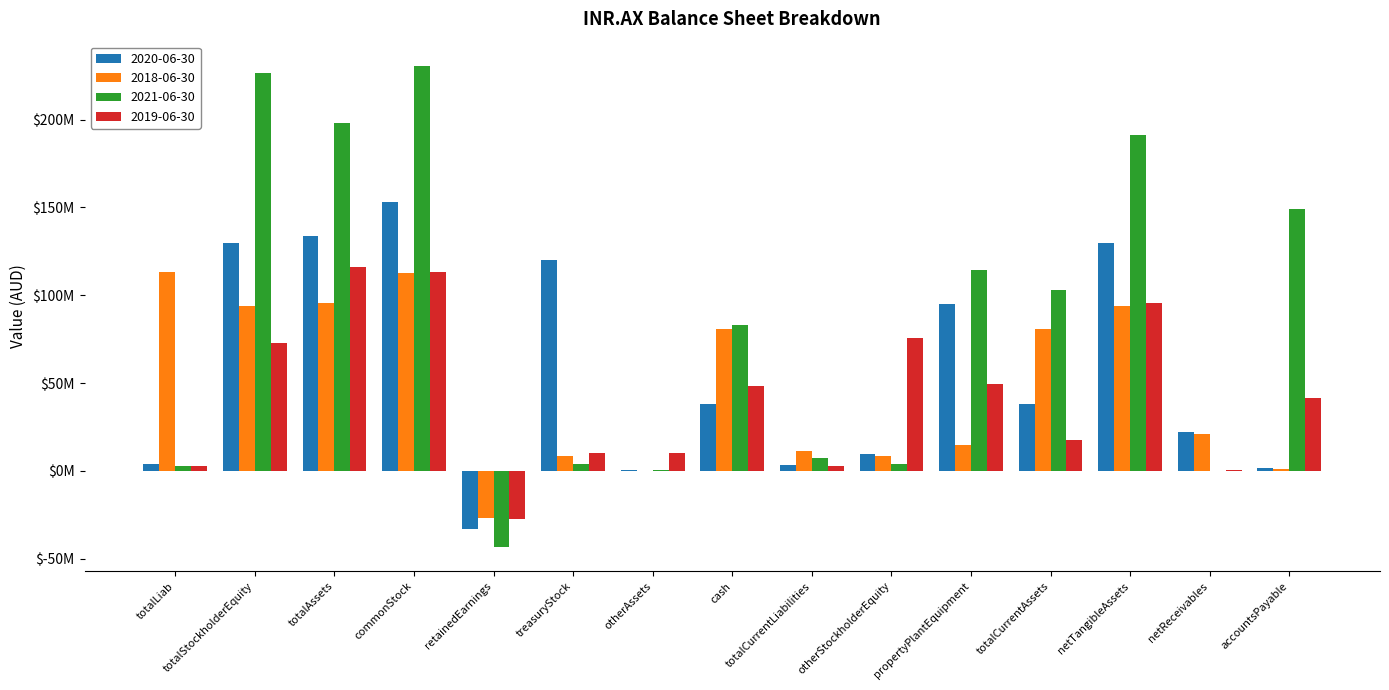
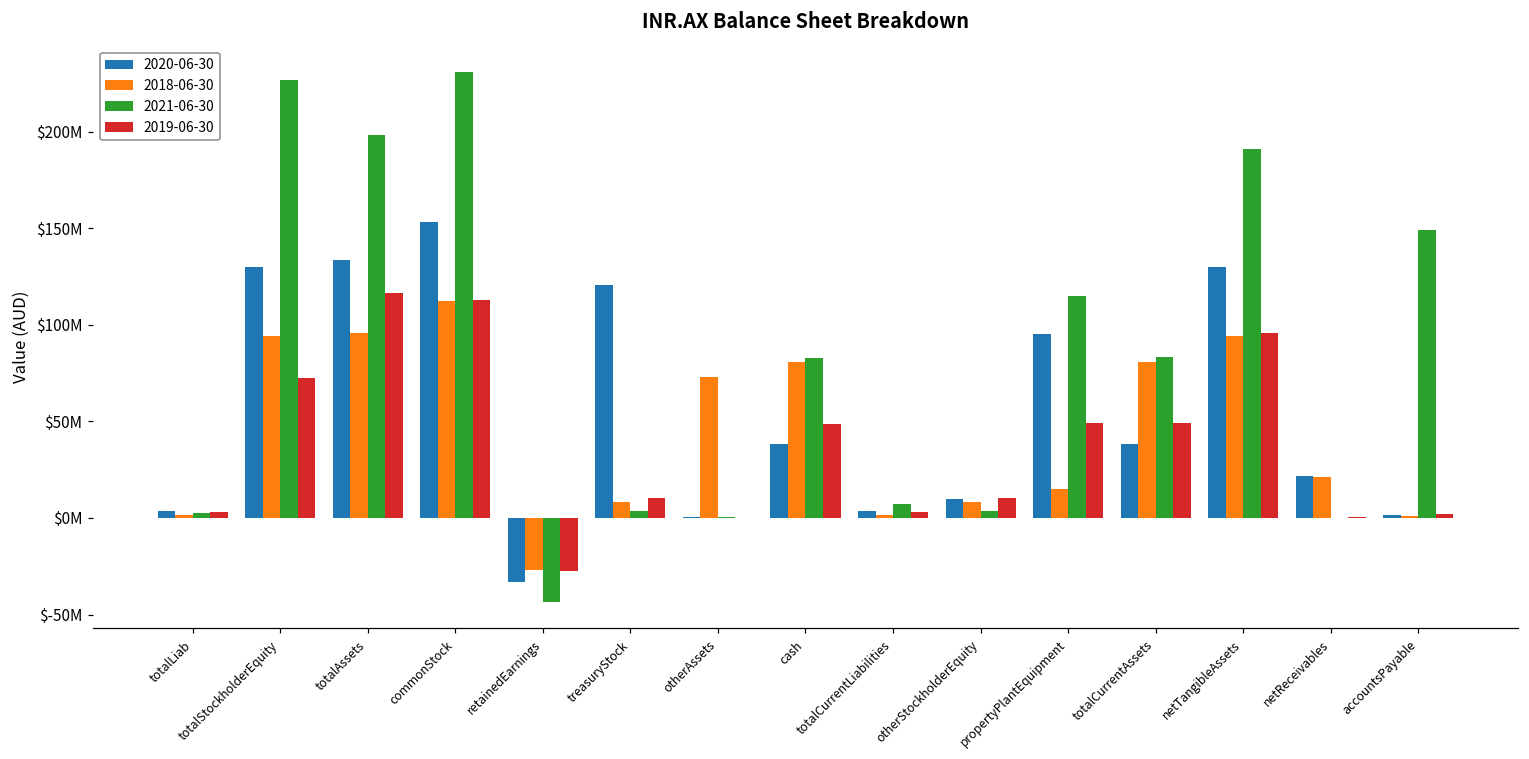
  {
    "2020-06-30": {
      "totalLiab": "$4000000",
      "totalStockholderEquity": "$130000000",
      "totalAssets": "$134000000",
      "commonStock": "$153000000",
      "retainedEarnings": "$-33000000",
      "treasuryStock": "$120000000",
      "cash": "$38000000",
      "totalCurrentLiabilities": "$3000000",
      "otherStockholderEquity": "$10000000",
      "propertyPlantEquipment": "$95000000",
      "totalCurrentAssets": "$38000000",
      "netTangibleAssets": "$130000000",
      "netReceivables": "$22000000",
      "accountsPayable": "$2000000"
    },
    "2018-06-30": {
-     "totalLiab": "$113000000",
+     "totalLiab": "$1000000",
      "totalStockholderEquity": "$94000000",
      "totalAssets": "$96000000",
      "commonStock": "$112000000",
      "retainedEarnings": "$-27000000",
      "treasuryStock": "$8000000",
-     "otherAssets": "$0",
+     "otherAssets": "$73000000",
      "cash": "$81000000",
-     "totalCurrentLiabilities": "$11000000",
+     "totalCurrentLiabilities": "$1000000",
      "otherStockholderEquity": "$8000000",
      "propertyPlantEquipment": "$15000000",
      "totalCurrentAssets": "$81000000",
      "netTangibleAssets": "$94000000",
      "netReceivables": "$21000000"
    },
    "2021-06-30": {
      "totalLiab": "$3000000",
      "totalStockholderEquity": "$227000000",
      "totalAssets": "$198000000",
      "commonStock": "$231000000",
      "retainedEarnings": "$-43000000",
      "treasuryStock": "$4000000",
      "cash": "$83000000",
      "totalCurrentLiabilities": "$7000000",
      "otherStockholderEquity": "$4000000",
      "propertyPlantEquipment": "$115000000",
-     "totalCurrentAssets": "$103000000",
+     "totalCurrentAssets": "$83000000",
      "netTangibleAssets": "$191000000",
      "accountsPayable": "$149000000"
    },
    "2019-06-30": {
      "totalLiab": "$3000000",
      "totalStockholderEquity": "$73000000",
      "totalAssets": "$116000000",
      "commonStock": "$113000000",
      "retainedEarnings": "$-28000000",
      "treasuryStock": "$10000000",
-     "otherAssets": "$10000000",
+     "otherAssets": "$0",
      "cash": "$49000000",
      "totalCurrentLiabilities": "$3000000",
-     "otherStockholderEquity": "$76000000",
+     "otherStockholderEquity": "$10000000",
      "propertyPlantEquipment": "$49000000",
-     "totalCurrentAssets": "$18000000",
+     "totalCurrentAssets": "$49000000",
      "netTangibleAssets": "$96000000",
-     "accountsPayable": "$41000000"
+     "accountsPayable": "$2000000"
    }
  }
